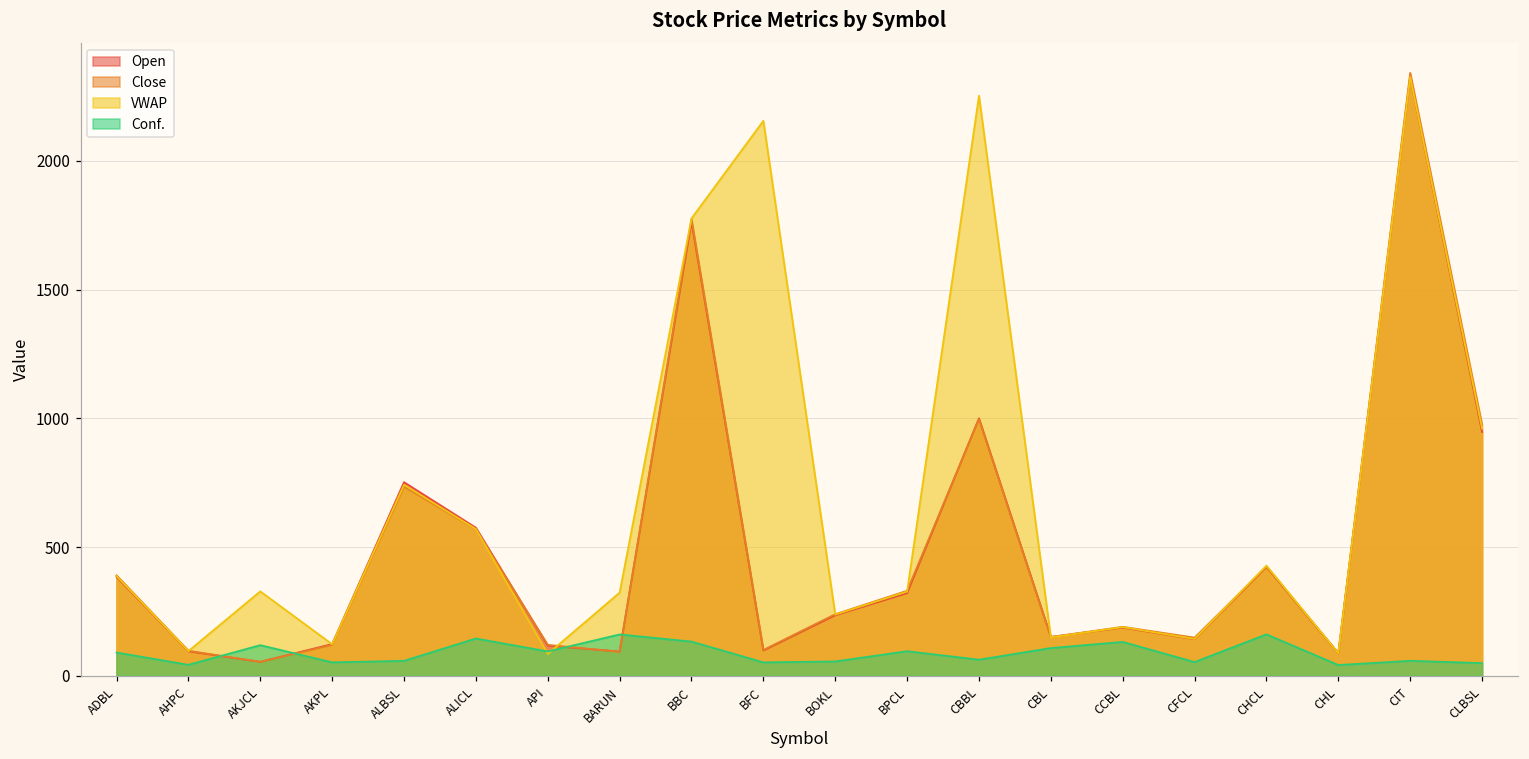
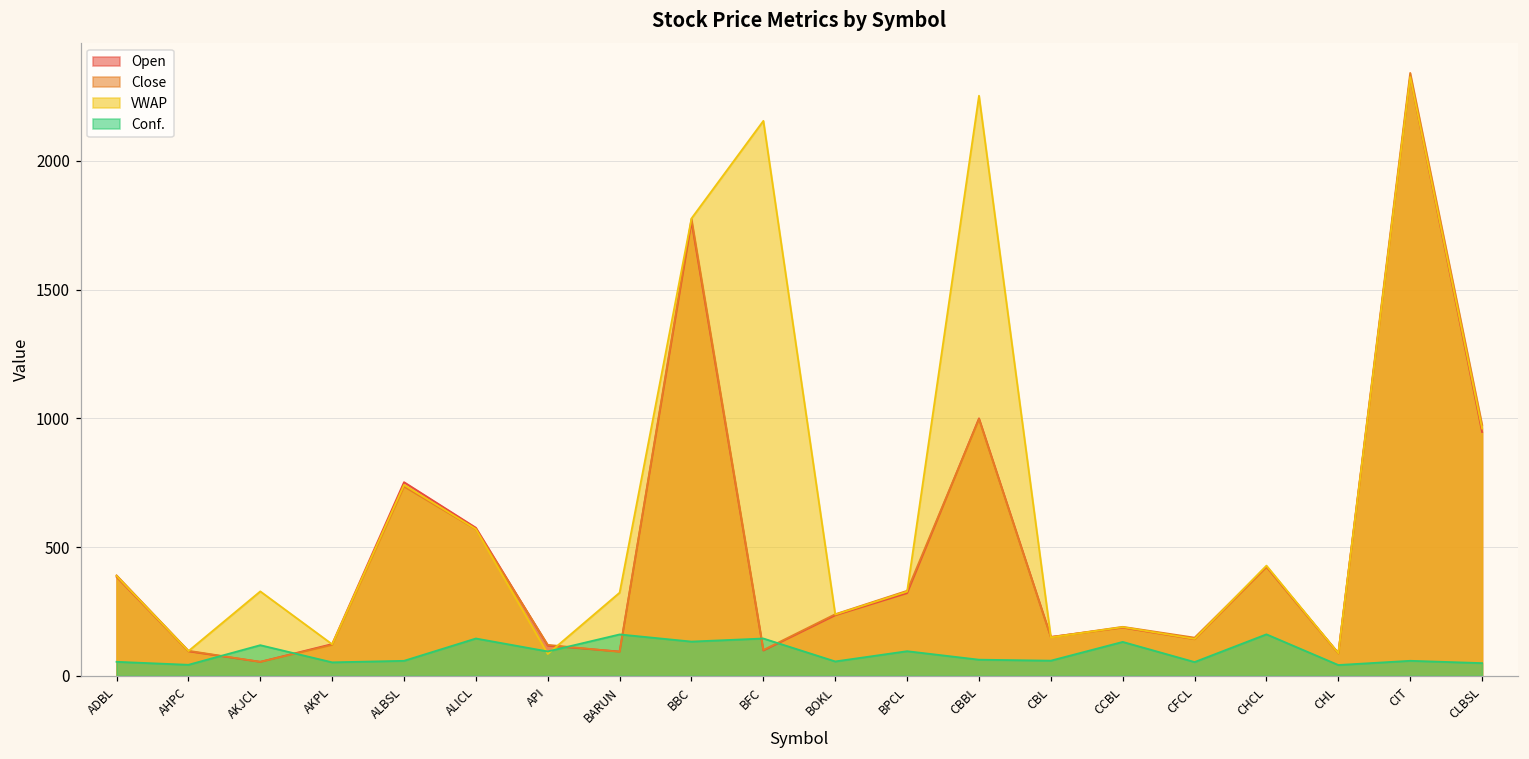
  {
    "VWAP": {
      "AKJCL": 330,
      "BARUN": 320,
      "BFC": 2160,
      "CBBL": 2250,
      "CLBSL": 960
    },
    "Conf.": {
-     "ADBL": 90,
+     "ADBL": 50,
      "AHPC": 40,
      "AKJCL": 120,
      "AKPL": 50,
      "ALBSL": 60,
      "ALICL": 140,
      "BARUN": 160,
      "BBC": 130,
-     "BFC": 50,
+     "BFC": 140,
      "BOKL": 60,
      "BPCL": 100,
      "CBBL": 60,
-     "CBL": 110,
+     "CBL": 60,
      "CCBL": 130,
      "CFCL": 50,
      "CHCL": 160,
      "CHL": 40,
      "CIT": 60,
      "CLBSL": 50
    }
  }
